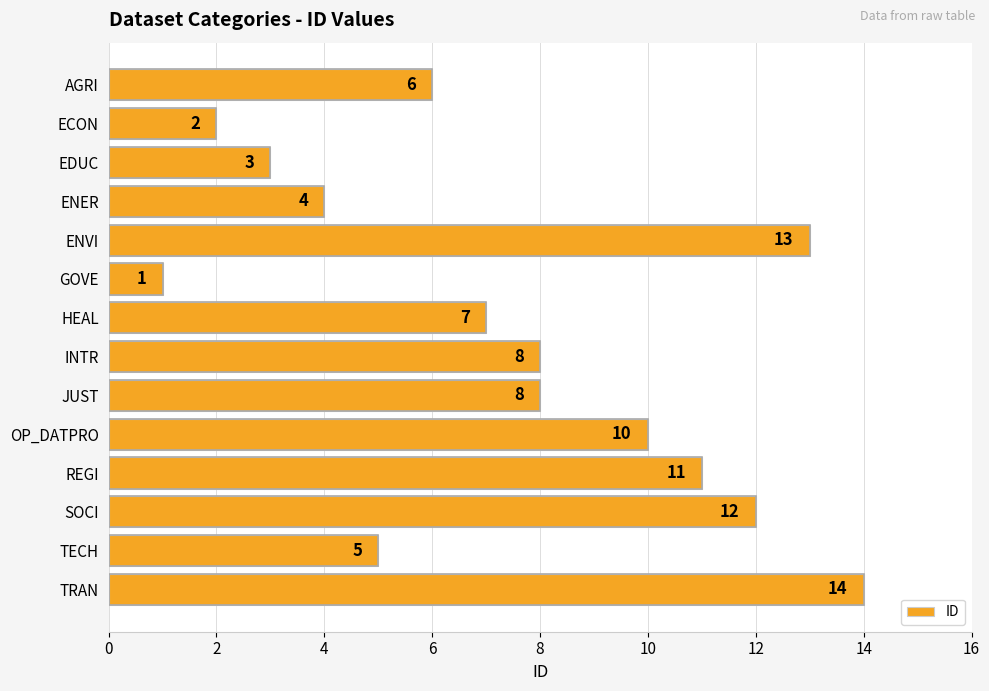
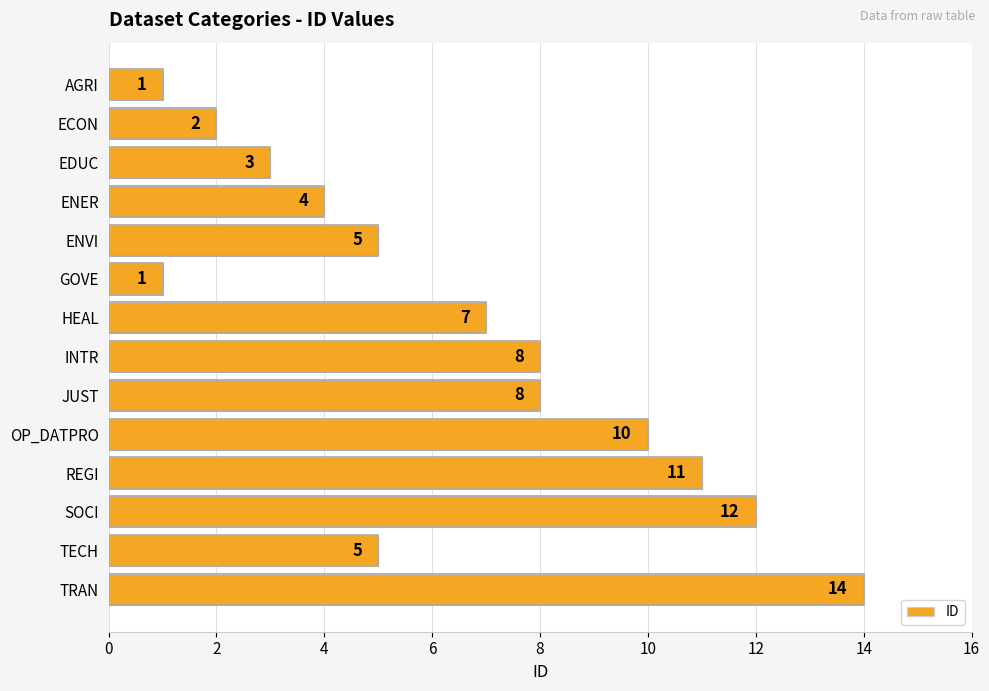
  {
-   "AGRI": 6,
+   "AGRI": 1,
    "ECON": 2,
    "EDUC": 3,
    "ENER": 4,
-   "ENVI": 13,
+   "ENVI": 5,
    "GOVE": 1,
    "HEAL": 7,
    "INTR": 8,
    "JUST": 8,
    "OP_DATPRO": 10,
    "REGI": 11,
    "SOCI": 12,
    "TECH": 5,
    "TRAN": 14
  }
